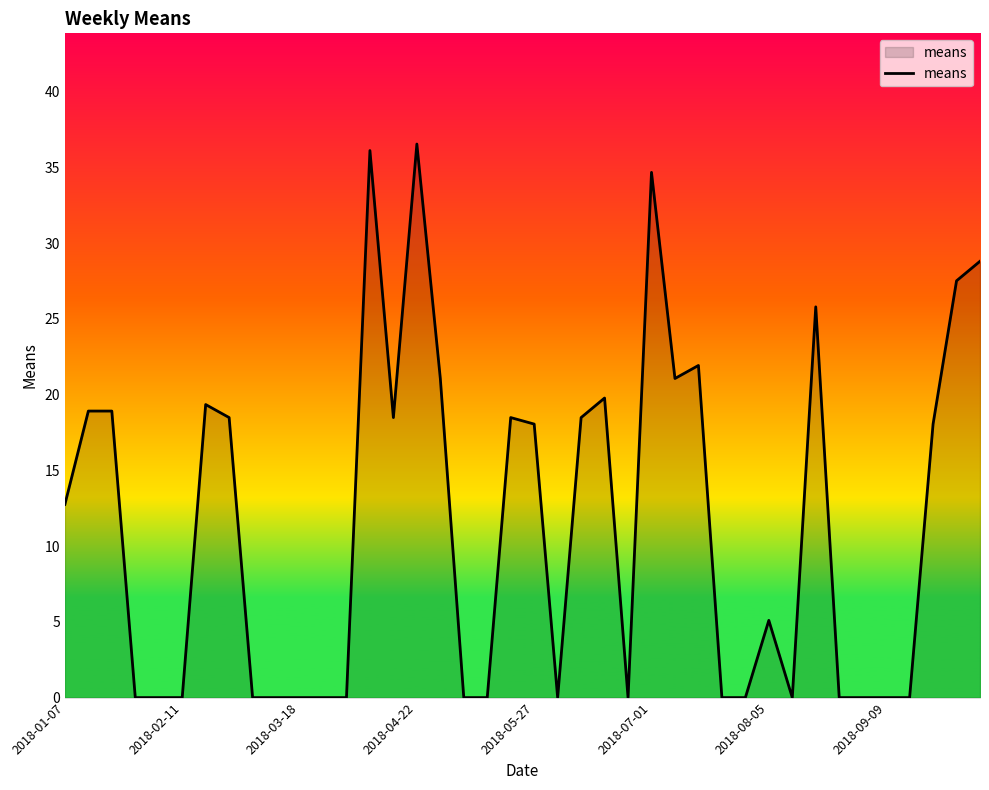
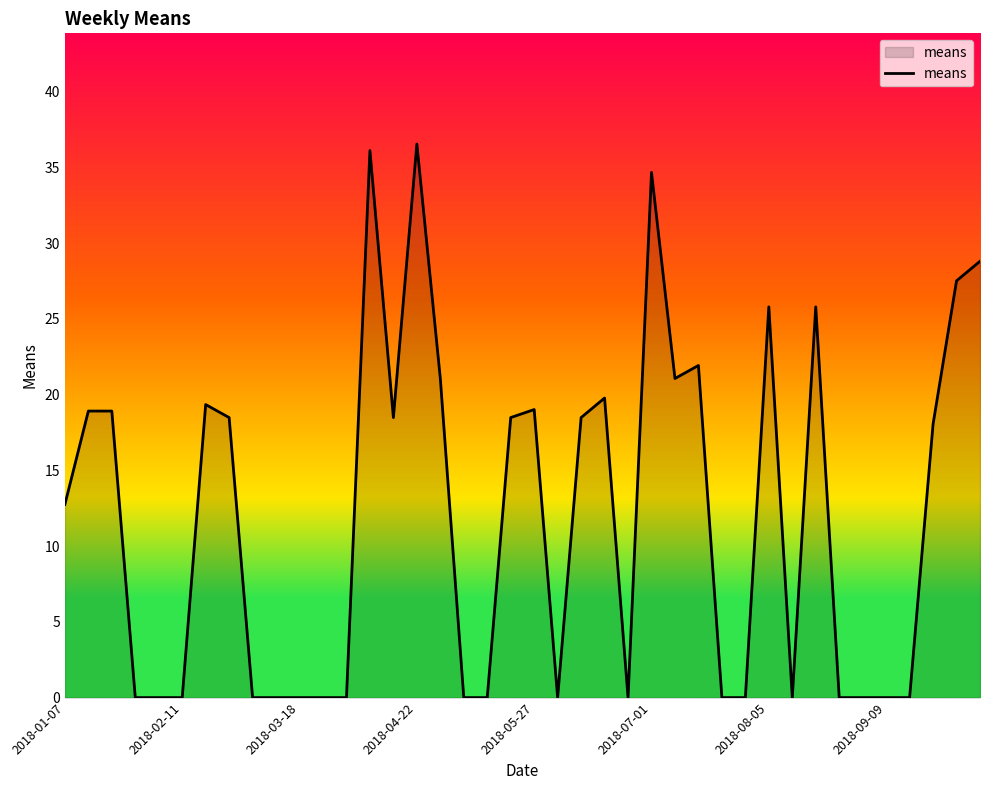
  {
    "2018-01-07": 12.8,
    "2018-02-11": 0.0,
    "2018-03-18": 0.0,
    "2018-04-22": 36.6,
-   "2018-05-27": 18.1,
+   "2018-05-27": 19.0,
    "2018-07-01": 34.7,
-   "2018-08-05": 5.1,
+   "2018-08-05": 25.8,
    "2018-09-09": 0.0
  }
